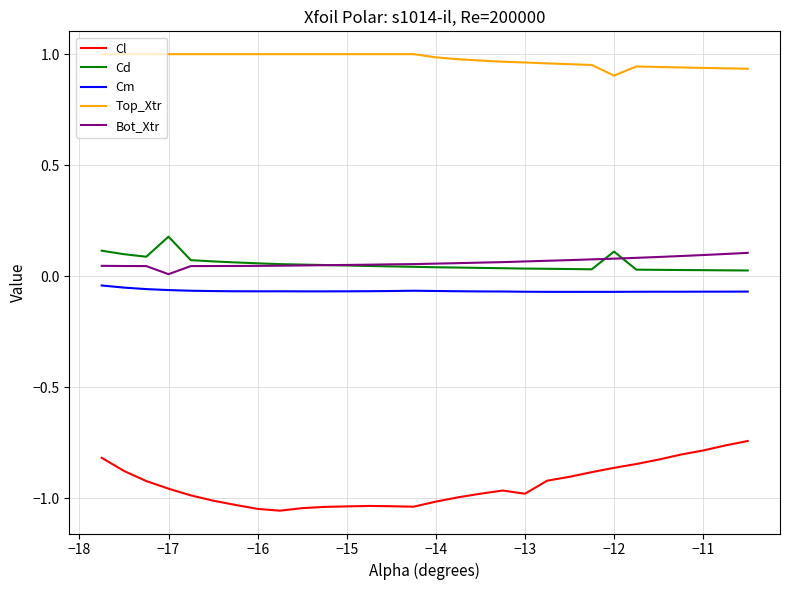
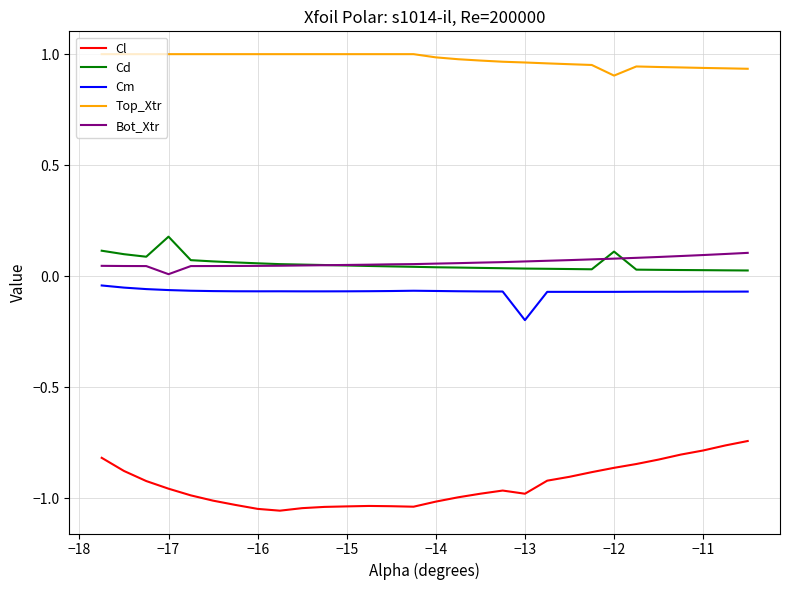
  {
    "Cl": {
      "−17": -0.96,
      "−16": -1.05,
      "−15": -1.04,
      "−14": -1.01,
      "−13": -0.98,
      "−12": -0.86,
      "−11": -0.78
    },
    "Cd": {
      "−17": 0.18,
      "−16": 0.06,
      "−14": 0.04,
      "−13": 0.03,
      "−12": 0.11,
      "−11": 0.03
    },
    "Cm": {
      "−17": -0.06,
      "−16": -0.07,
      "−15": -0.07,
      "−14": -0.07,
-     "−13": -0.07,
+     "−13": -0.20,
      "−12": -0.07,
      "−11": -0.07
    },
    "Top_Xtr": {
      "−17": 1.00,
      "−16": 1.00,
      "−15": 1.00,
      "−14": 0.99,
      "−13": 0.96,
      "−12": 0.90,
      "−11": 0.94
    },
    "Bot_Xtr": {
      "−17": 0.01,
      "−16": 0.05,
      "−14": 0.06,
      "−13": 0.07,
      "−12": 0.08,
      "−11": 0.10
    }
  }
